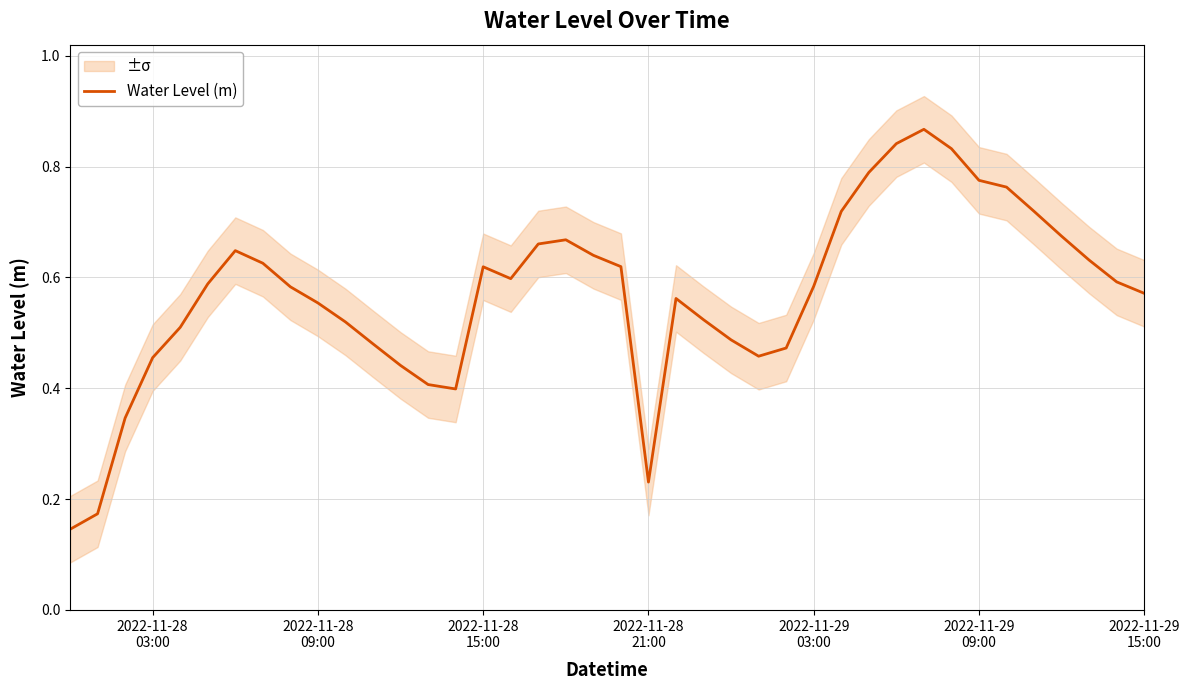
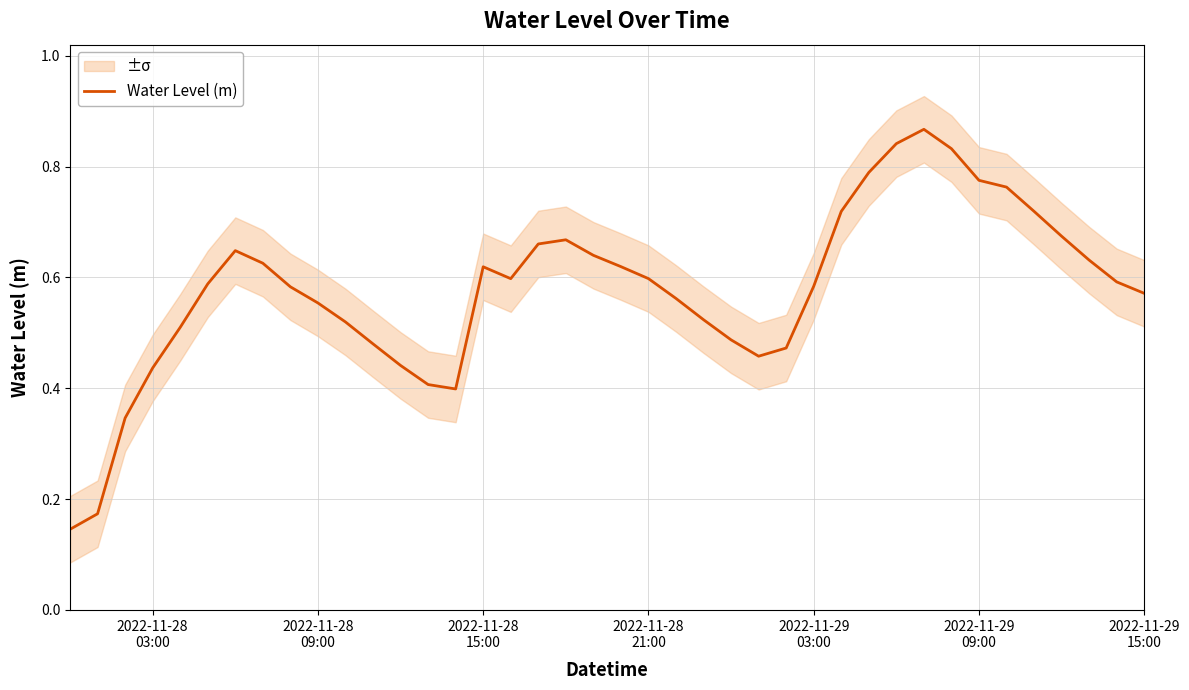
  {
    "Water Level (m)": {
-     "2022-11-28 03:00": 0.46,
+     "2022-11-28 03:00": 0.44,
      "2022-11-28 09:00": 0.55,
      "2022-11-28 15:00": 0.62,
-     "2022-11-28 21:00": 0.23,
+     "2022-11-28 21:00": 0.60,
      "2022-11-29 03:00": 0.58,
      "2022-11-29 09:00": 0.78,
      "2022-11-29 15:00": 0.57
    }
  }
